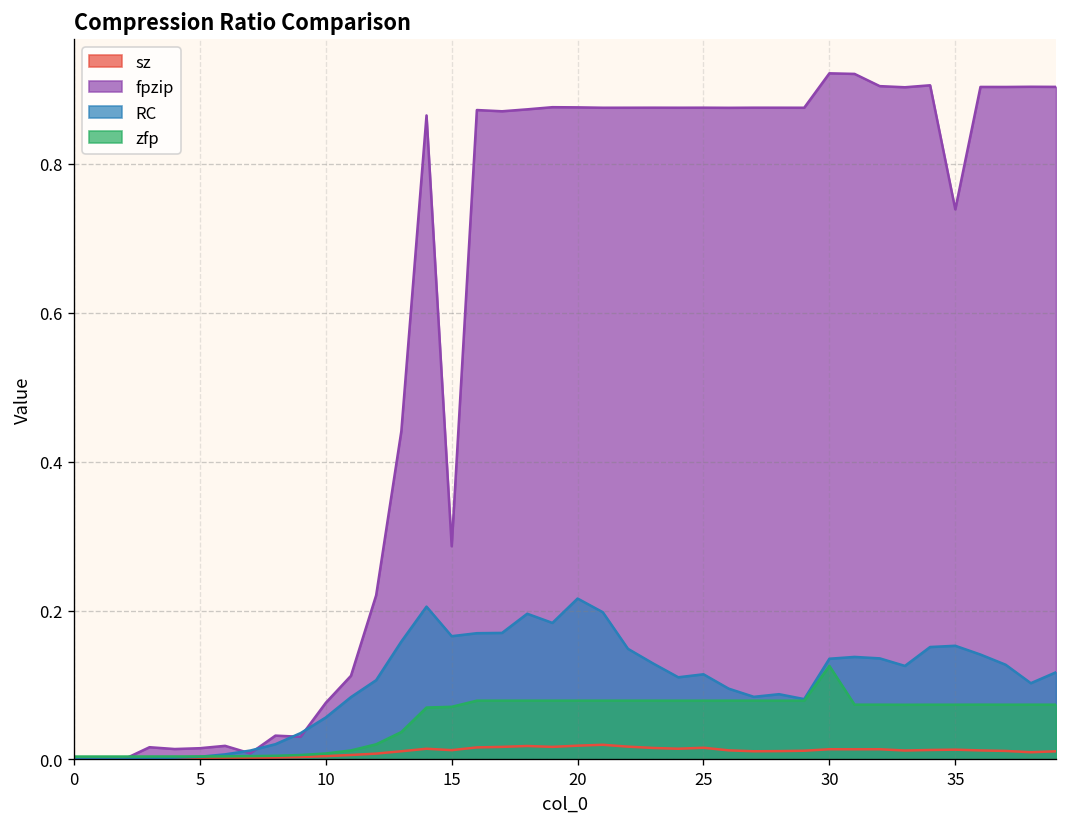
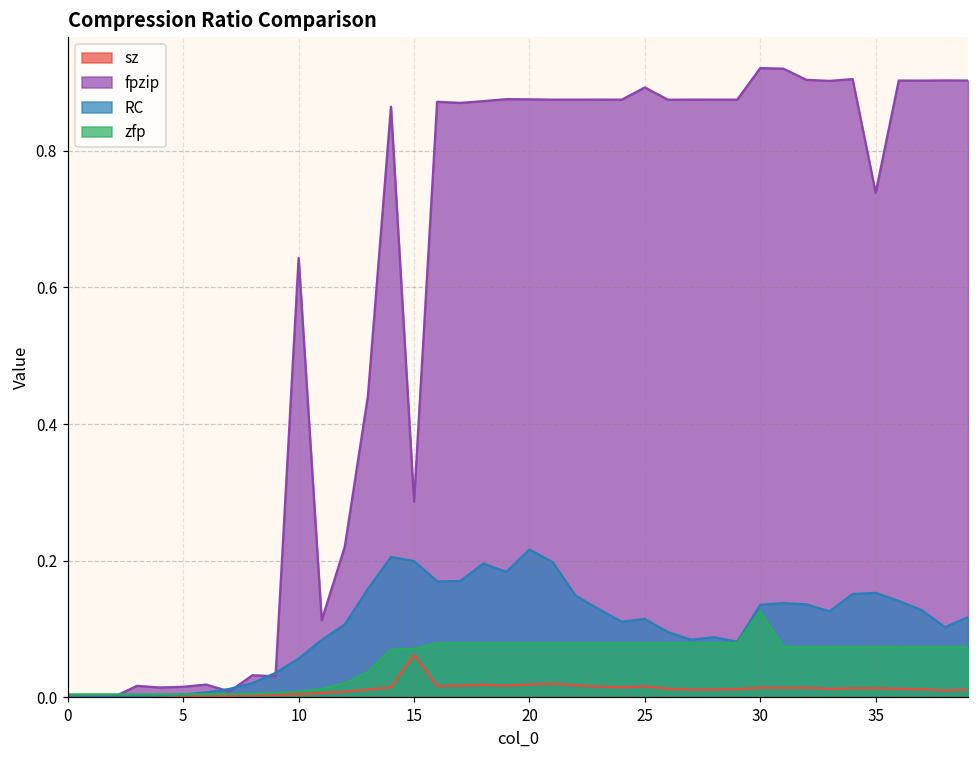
  {
    "sz": {
-     "15": 0.01,
+     "15": 0.06,
      "20": 0.02,
      "25": 0.02,
      "30": 0.01,
      "35": 0.01
    },
    "fpzip": {
      "5": 0.02,
-     "10": 0.08,
+     "10": 0.64,
      "15": 0.29,
      "20": 0.88,
-     "25": 0.88,
+     "25": 0.89,
      "30": 0.92,
      "35": 0.74
    },
    "RC": {
      "10": 0.06,
-     "15": 0.17,
+     "15": 0.20,
      "20": 0.22,
      "25": 0.11,
      "30": 0.14,
      "35": 0.15
    },
    "zfp": {
      "15": 0.07,
      "20": 0.08,
      "25": 0.08,
      "30": 0.13,
      "35": 0.07
    }
  }
